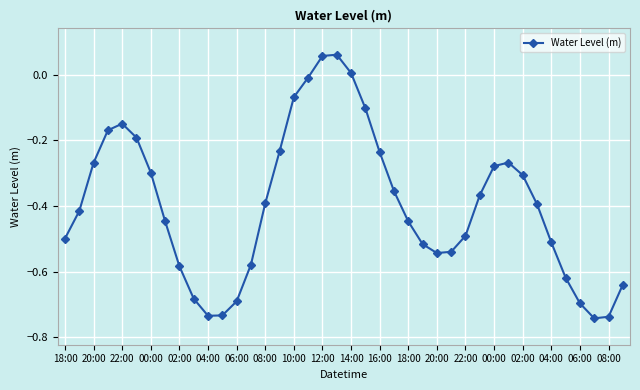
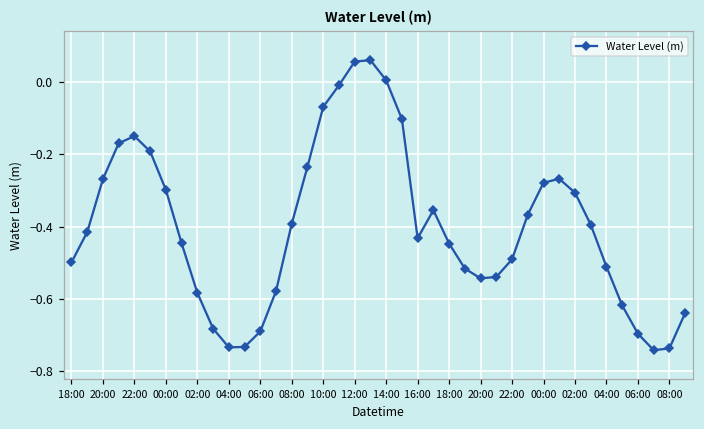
  {
    "10:00": -0.07,
    "12:00": 0.06,
    "14:00": 0.01,
-   "16:00": -0.24
+   "16:00": -0.43
  }
